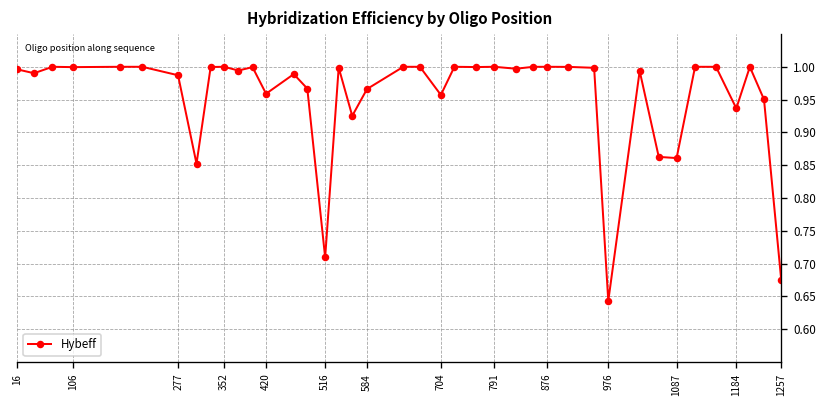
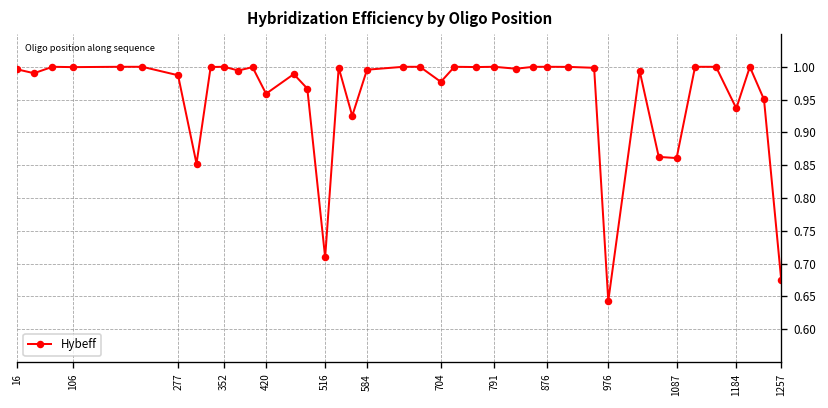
  {
    "16": 1.00,
    "106": 1.00,
    "277": 0.99,
    "352": 1.00,
    "420": 0.96,
    "516": 0.71,
-   "584": 0.97,
-   "704": 0.96,
+   "584": 1.00,
+   "704": 0.98,
    "791": 1.00,
    "876": 1.00,
    "976": 0.64,
    "1087": 0.86,
    "1184": 0.94,
    "1257": 0.67
  }
